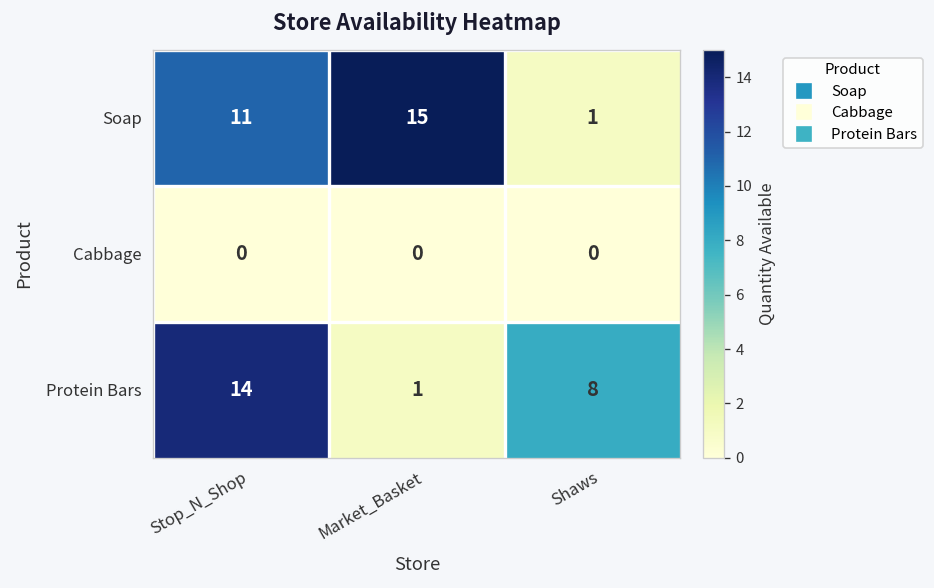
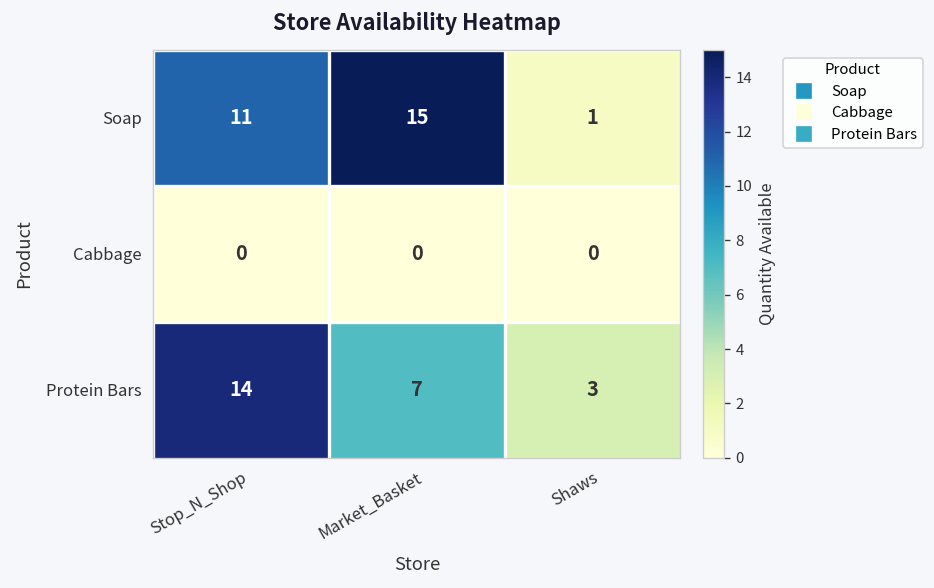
  {
    "Soap": {
      "Stop_N_Shop": 11,
      "Market_Basket": 15,
      "Shaws": 1
    },
    "Cabbage": {
      "Stop_N_Shop": 0,
      "Market_Basket": 0,
      "Shaws": 0
    },
    "Protein Bars": {
      "Stop_N_Shop": 14,
-     "Market_Basket": 1,
-     "Shaws": 8
+     "Market_Basket": 7,
+     "Shaws": 3
    }
  }
